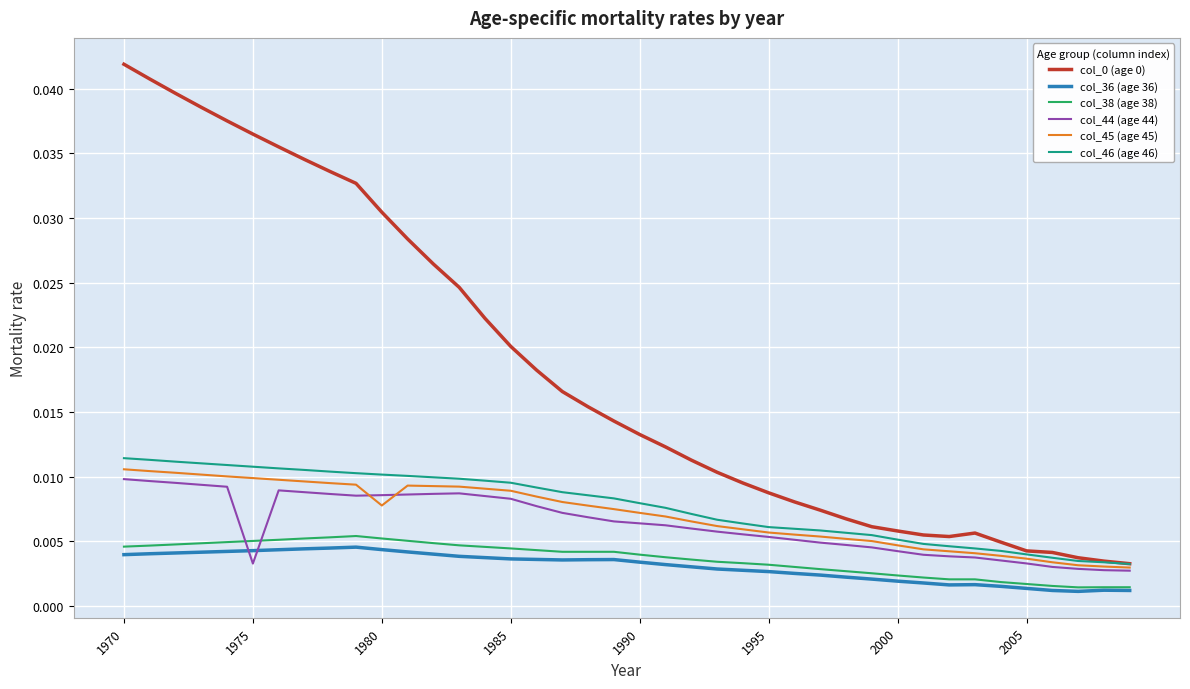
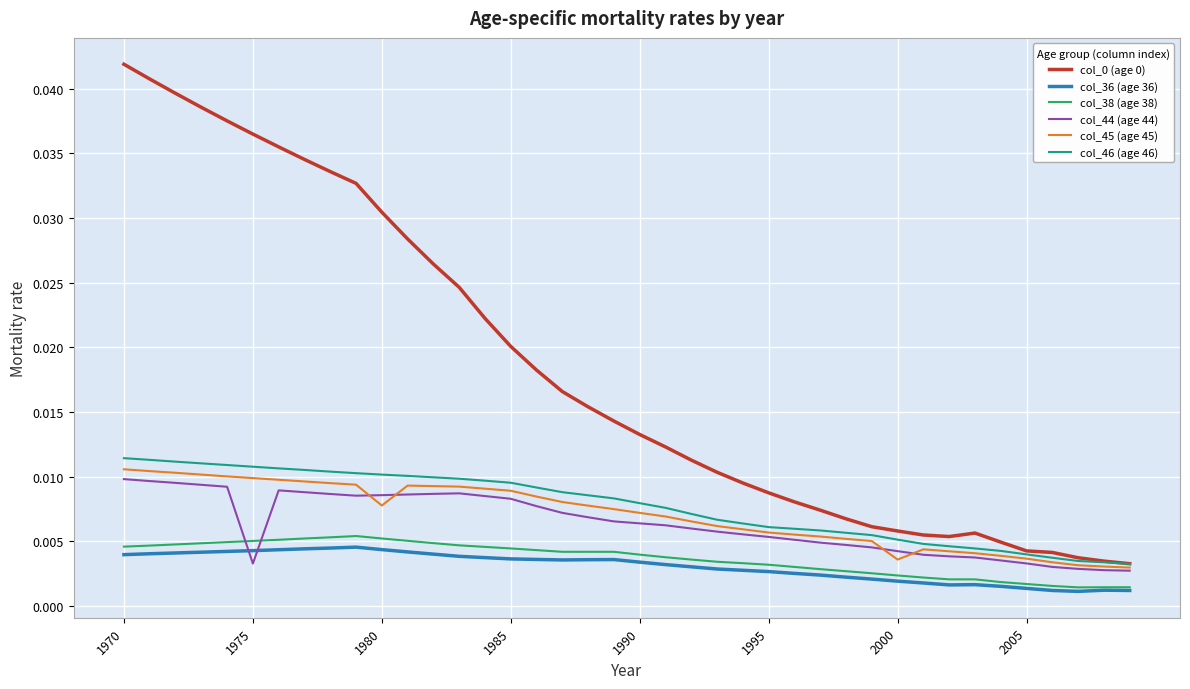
  {
    "col_0 (age 0)": {
      "1970": 0.0419,
      "1975": 0.0365,
      "1980": 0.0305,
      "1985": 0.0201,
      "1990": 0.0133,
      "1995": 0.0088,
      "2000": 0.0058,
      "2005": 0.0043
    },
    "col_36 (age 36)": {
      "1970": 0.0040,
      "1975": 0.0043,
      "1980": 0.0044,
      "1985": 0.0036,
      "1990": 0.0034,
      "1995": 0.0027,
      "2000": 0.0019,
      "2005": 0.0014
    },
    "col_44 (age 44)": {
      "1970": 0.0098,
      "1975": 0.0033,
      "1980": 0.0086,
      "1985": 0.0083,
      "1990": 0.0064,
      "1995": 0.0053,
      "2000": 0.0042,
      "2005": 0.0033
    },
    "col_45 (age 45)": {
      "1970": 0.0106,
      "1975": 0.0099,
      "1980": 0.0078,
      "1985": 0.0089,
      "1990": 0.0072,
      "1995": 0.0057,
-     "2000": 0.0047,
+     "2000": 0.0036,
      "2005": 0.0037
    }
  }
